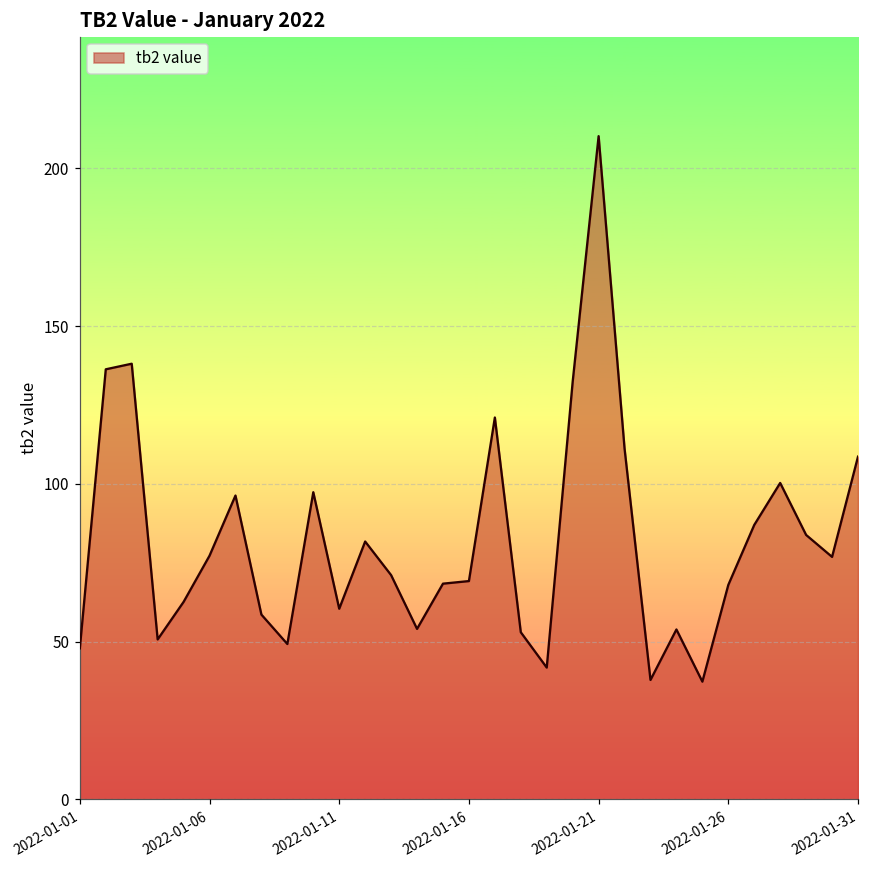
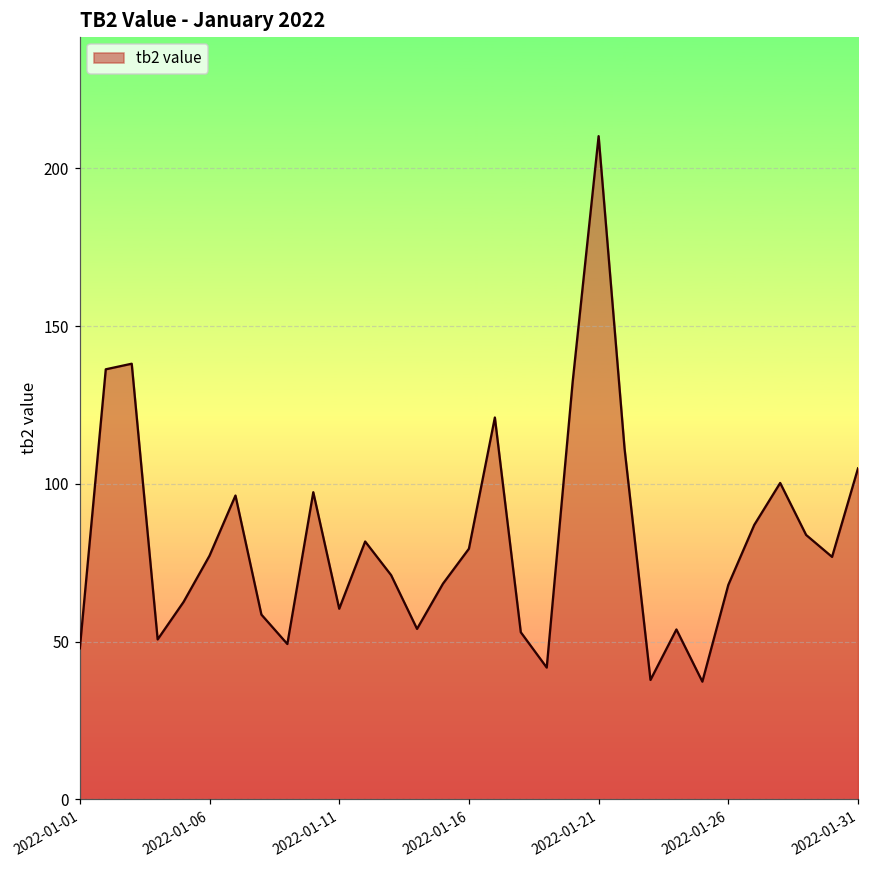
  {
    "2022-01-01": 48,
    "2022-01-06": 77,
    "2022-01-11": 60,
-   "2022-01-16": 69,
+   "2022-01-16": 79,
    "2022-01-21": 210,
    "2022-01-26": 68,
-   "2022-01-31": 109
+   "2022-01-31": 105
  }
